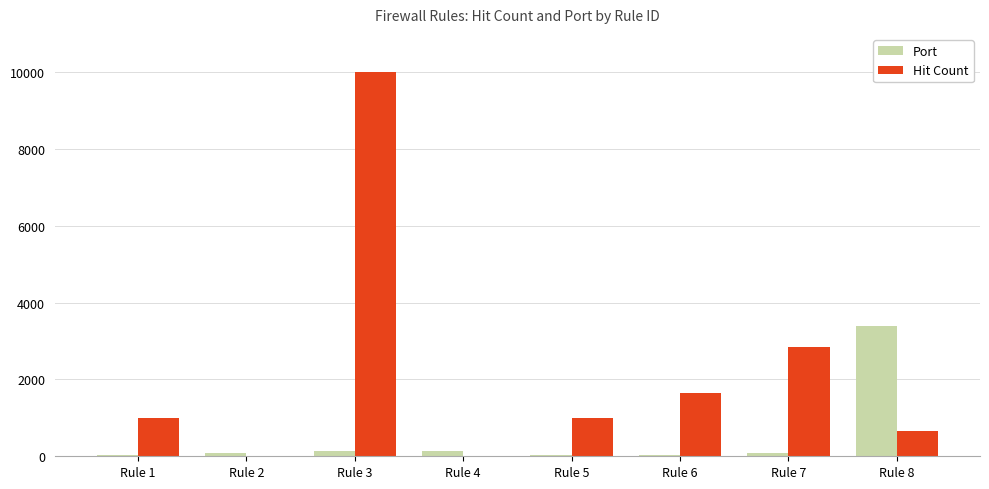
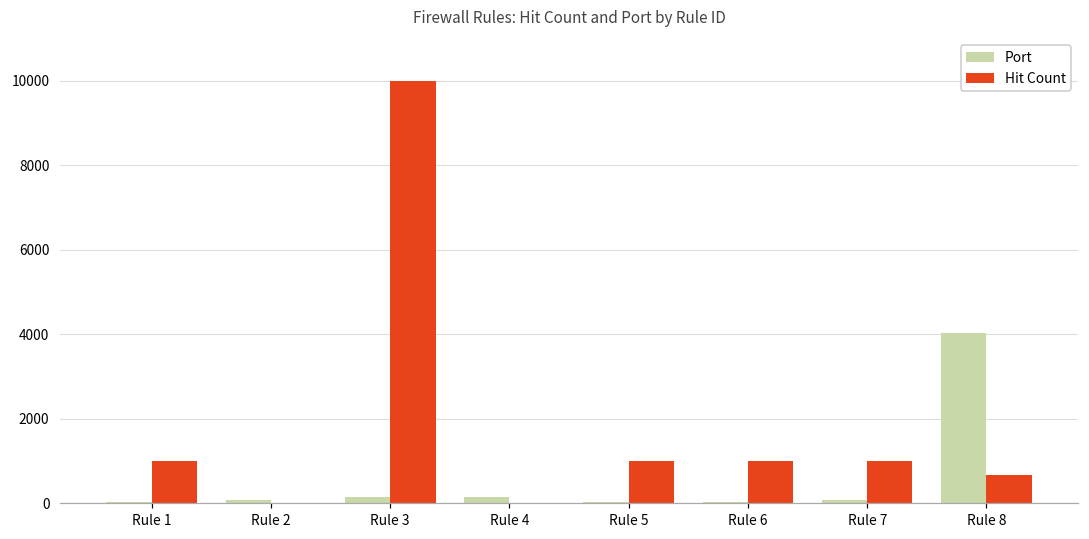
  {
    "Port": {
      "Rule 2": 100,
      "Rule 3": 100,
      "Rule 4": 100,
      "Rule 7": 100,
-     "Rule 8": 3400
+     "Rule 8": 4000
    },
    "Hit Count": {
      "Rule 1": 1000,
      "Rule 2": 0,
      "Rule 3": 10000,
      "Rule 5": 1000,
-     "Rule 6": 1600,
-     "Rule 7": 2800,
+     "Rule 6": 1000,
+     "Rule 7": 1000,
      "Rule 8": 700
    }
  }
